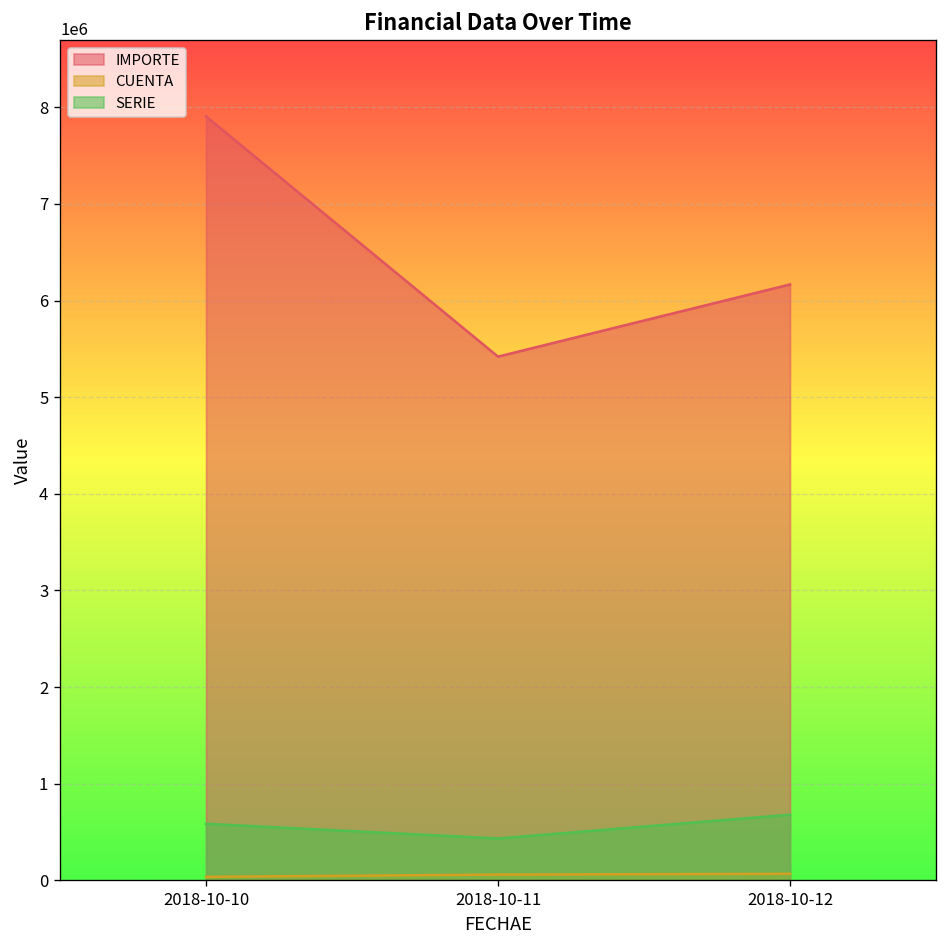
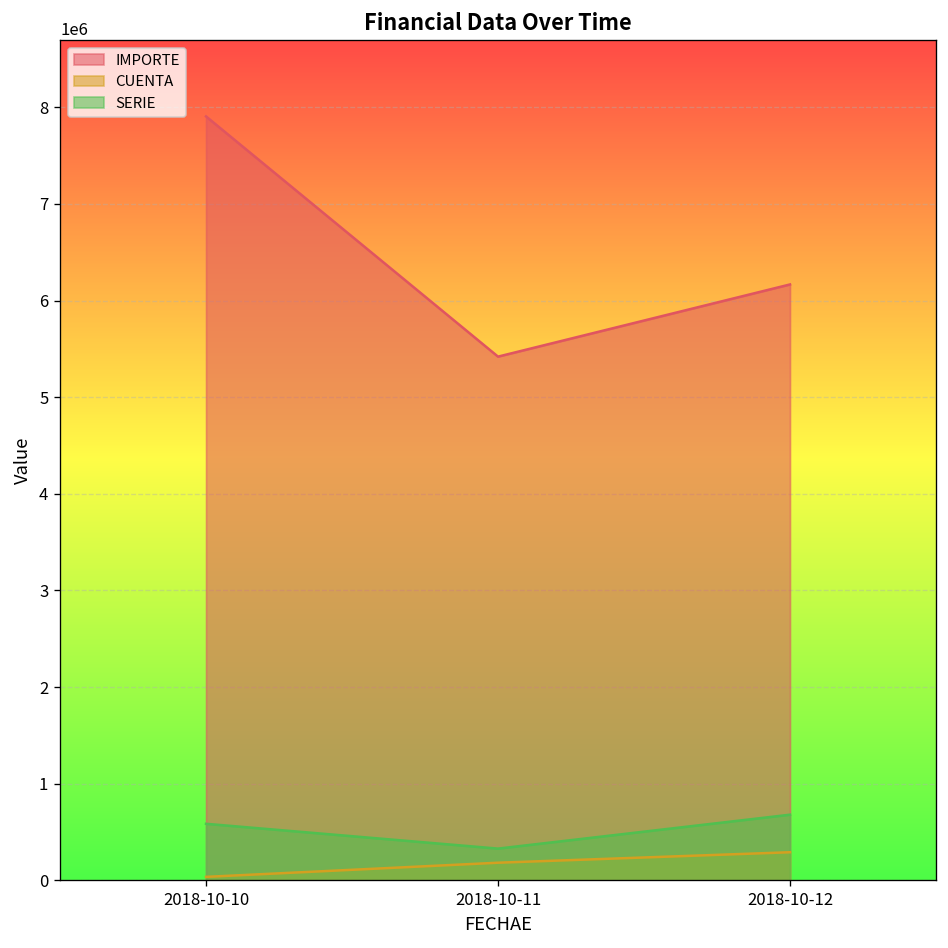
  {
    "IMPORTE": {
      "2018-10-10": 7900000,
      "2018-10-11": 5400000,
      "2018-10-12": 6200000
    },
    "CUENTA": {
      "2018-10-10": 0,
-     "2018-10-11": 100000,
-     "2018-10-12": 100000
+     "2018-10-11": 200000,
+     "2018-10-12": 300000
    },
    "SERIE": {
      "2018-10-10": 600000,
-     "2018-10-11": 400000,
+     "2018-10-11": 300000,
      "2018-10-12": 700000
    }
  }
